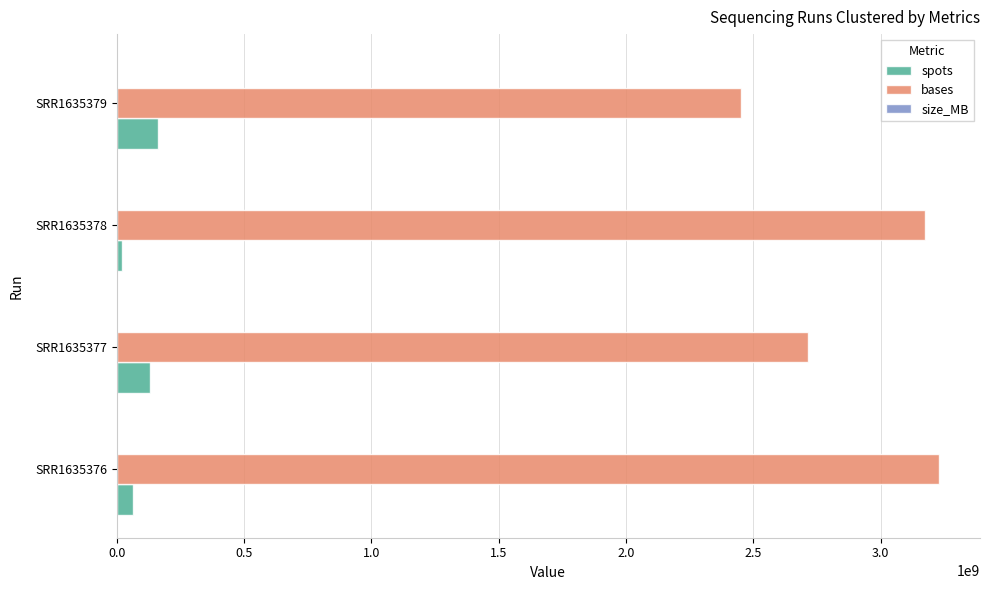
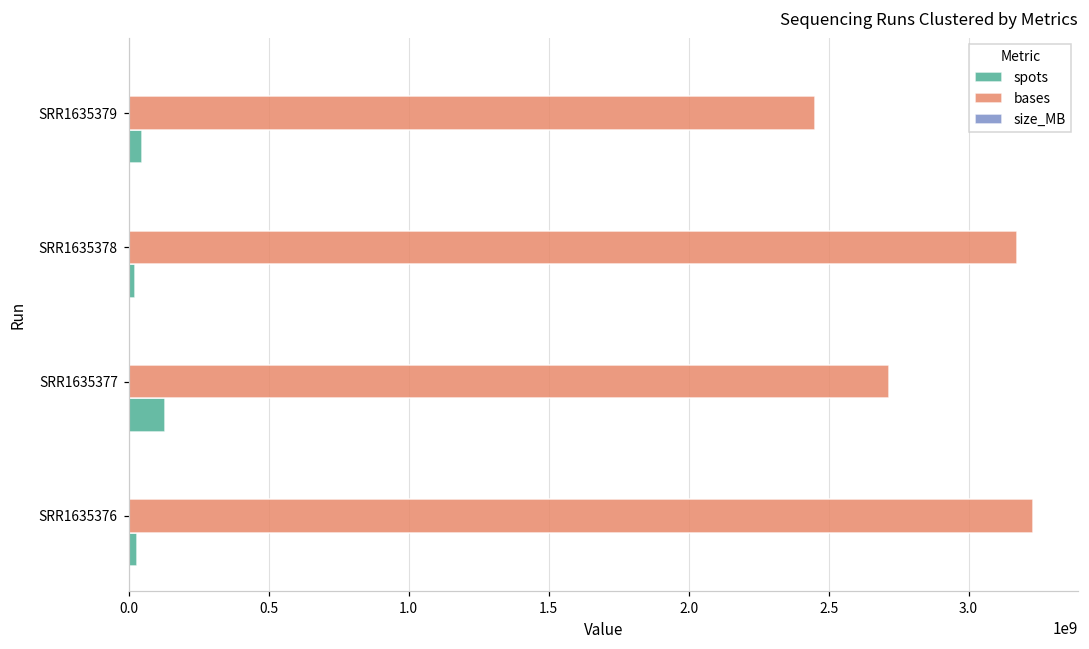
  {
    "spots": {
-     "SRR1635379": 160000000,
+     "SRR1635379": 50000000,
      "SRR1635378": 20000000,
      "SRR1635377": 130000000,
-     "SRR1635376": 60000000
+     "SRR1635376": 30000000
    },
    "bases": {
      "SRR1635379": 2450000000,
      "SRR1635378": 3170000000,
      "SRR1635377": 2710000000,
      "SRR1635376": 3230000000
    }
  }
